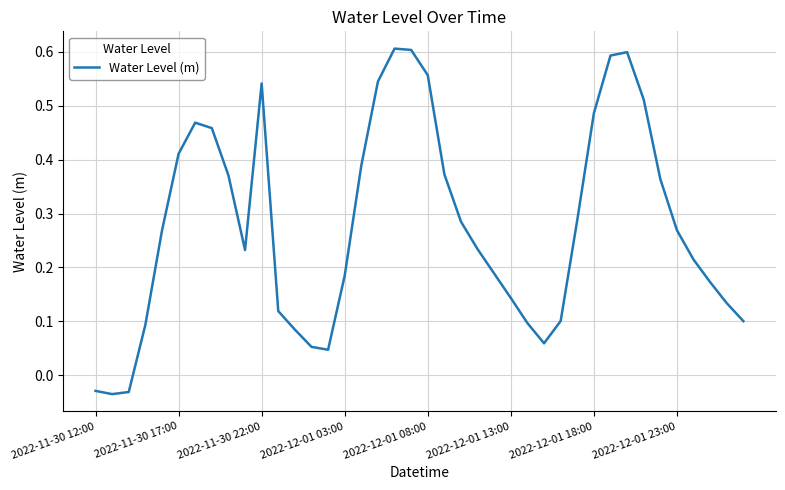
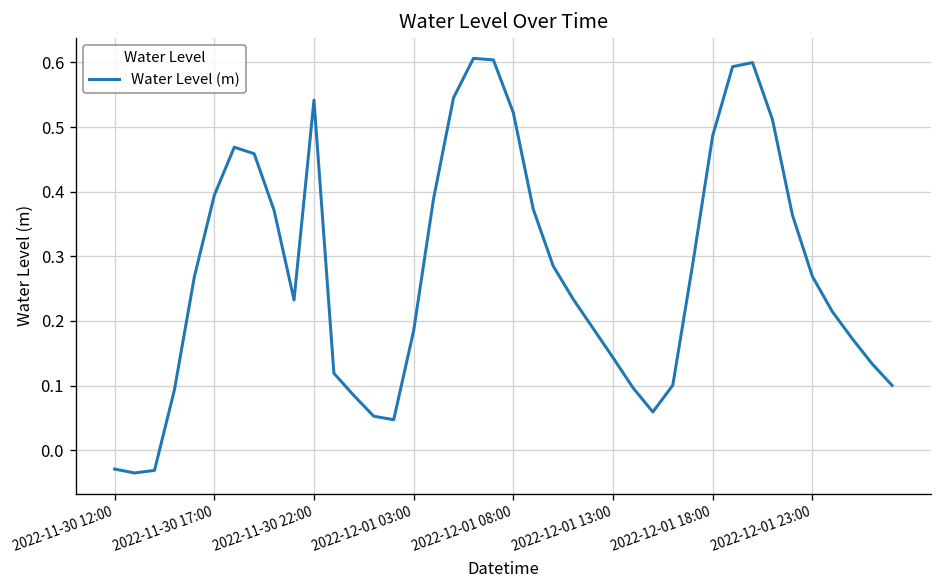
  {
    "2022-11-30 12:00": -0.03,
-   "2022-11-30 17:00": 0.41,
+   "2022-11-30 17:00": 0.39,
    "2022-11-30 22:00": 0.54,
    "2022-12-01 03:00": 0.18,
-   "2022-12-01 08:00": 0.56,
+   "2022-12-01 08:00": 0.52,
    "2022-12-01 13:00": 0.14,
    "2022-12-01 18:00": 0.49,
    "2022-12-01 23:00": 0.27
  }
